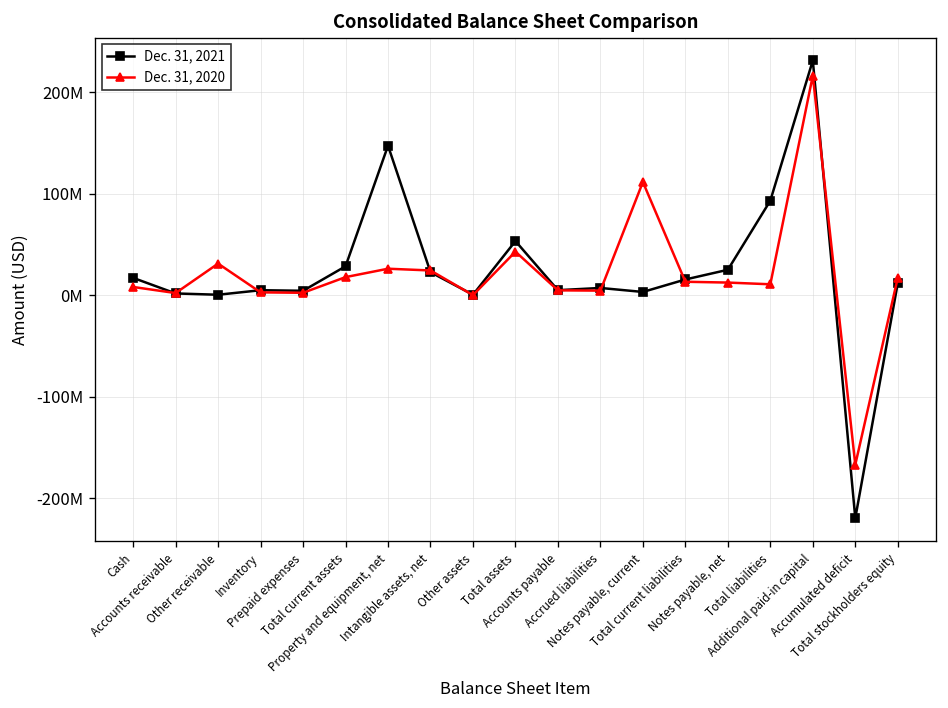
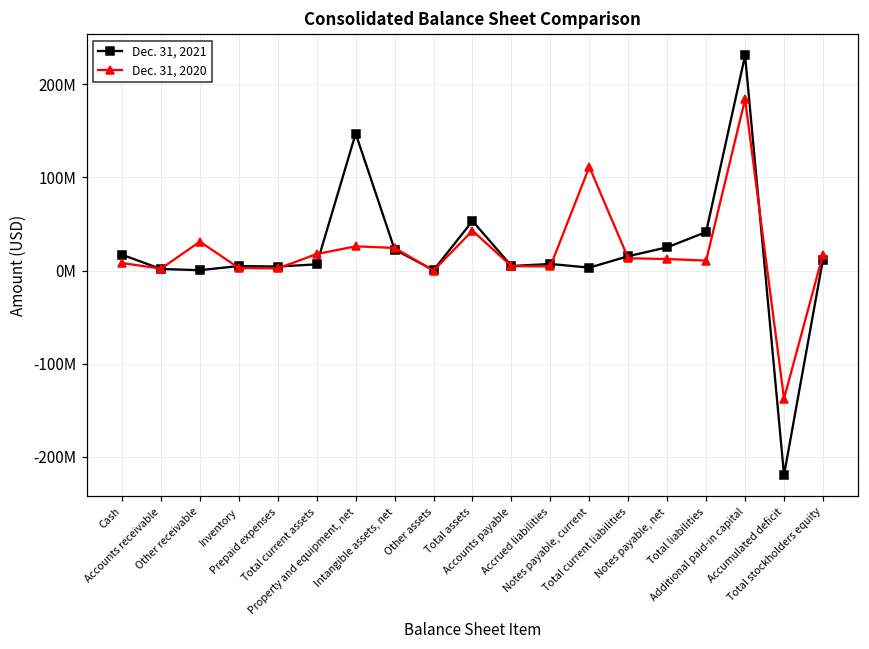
  {
    "Dec. 31, 2021": {
      "Cash": 20000000,
      "Other receivable": 0,
-     "Total current assets": 30000000,
+     "Total current assets": 10000000,
      "Property and equipment, net": 150000000,
      "Total assets": 50000000,
      "Notes payable, current": 0,
      "Notes payable, net": 30000000,
-     "Total liabilities": 90000000,
+     "Total liabilities": 40000000,
      "Additional paid-in capital": 230000000,
      "Accumulated deficit": -220000000,
      "Total stockholders equity": 10000000
    },
    "Dec. 31, 2020": {
      "Cash": 10000000,
      "Other receivable": 30000000,
      "Total current assets": 20000000,
      "Property and equipment, net": 30000000,
      "Total assets": 40000000,
      "Notes payable, current": 110000000,
      "Notes payable, net": 10000000,
      "Total liabilities": 10000000,
-     "Additional paid-in capital": 220000000,
-     "Accumulated deficit": -170000000,
+     "Additional paid-in capital": 180000000,
+     "Accumulated deficit": -140000000,
      "Total stockholders equity": 20000000
    }
  }
